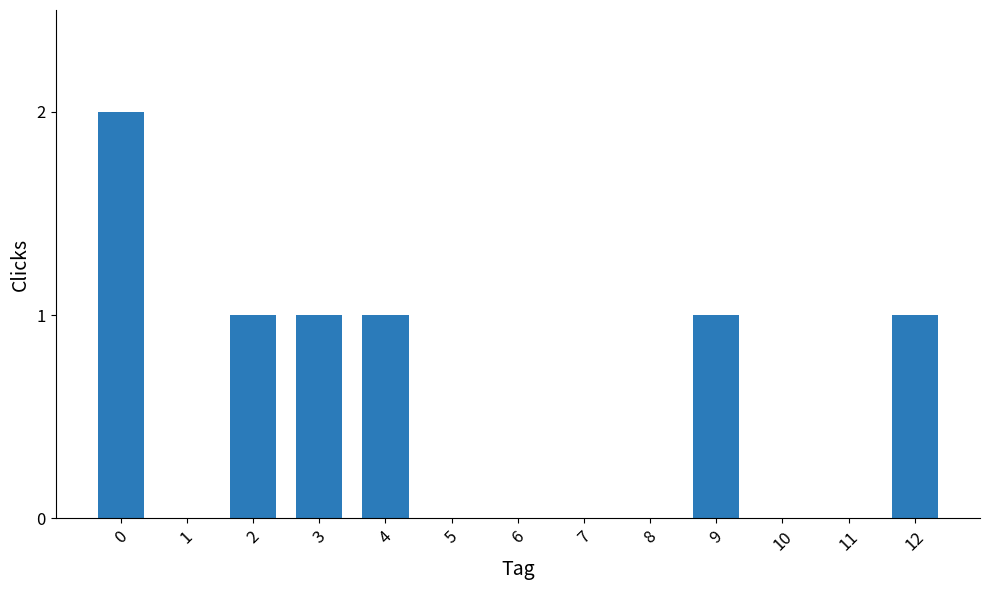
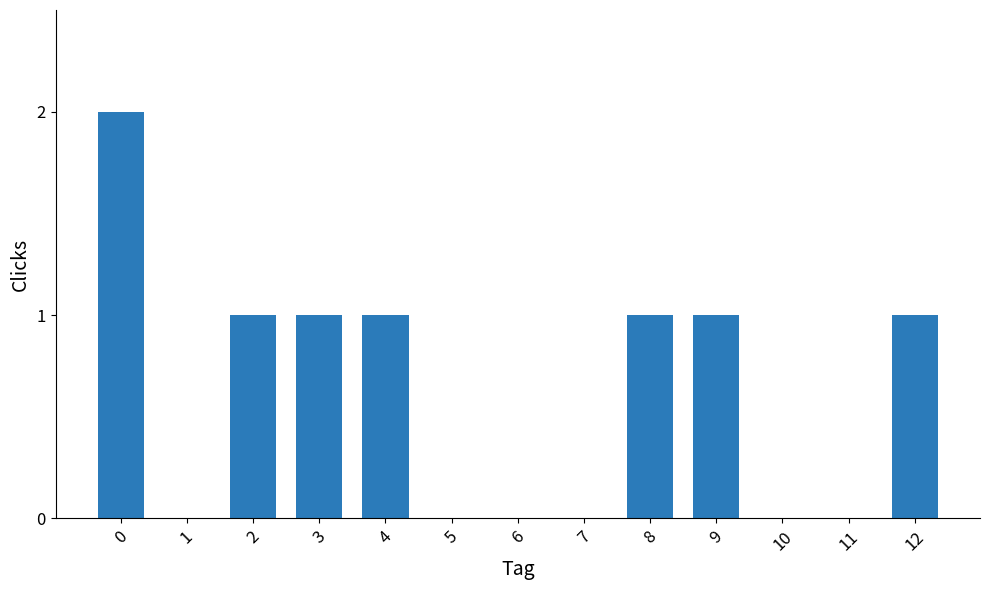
  {
    "0": 2,
    "1": 0,
    "2": 1,
    "3": 1,
    "4": 1,
    "5": 0,
    "6": 0,
    "7": 0,
-   "8": 0,
+   "8": 1,
    "9": 1,
    "10": 0,
    "11": 0,
    "12": 1
  }
